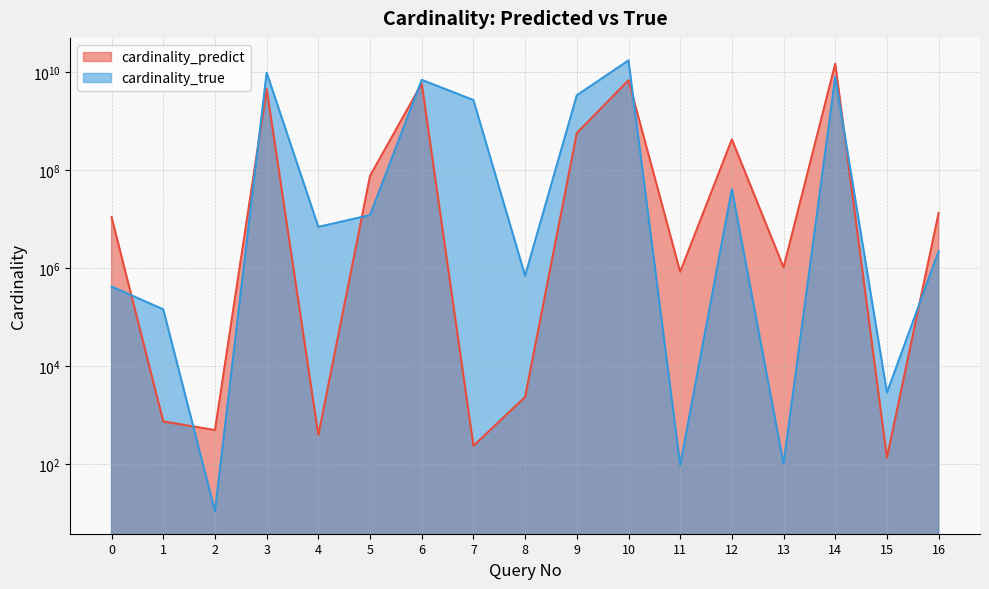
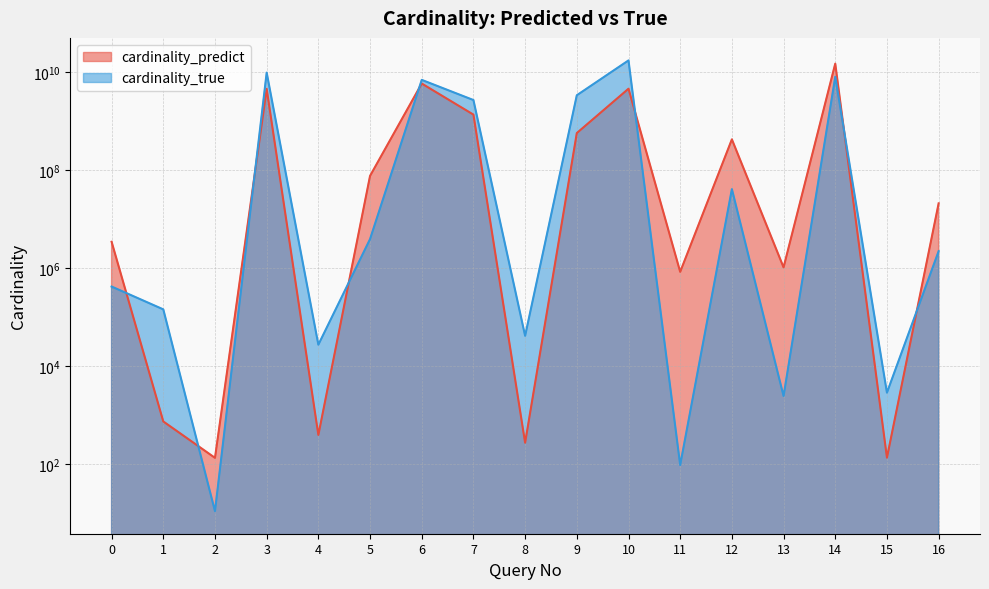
  {
    "cardinality_predict": {
-     "0": 11000000,
+     "0": 3000000,
      "1": 700,
-     "2": 500,
+     "2": 130,
      "3": 5000000000,
      "4": 400,
      "5": 80000000,
      "6": 6000000000,
-     "7": 200,
-     "8": 2000,
+     "7": 1300000000,
+     "8": 300,
      "9": 600000000,
-     "10": 7000000000,
+     "10": 5000000000,
      "11": 800000,
      "12": 400000000,
      "13": 1000000,
      "14": 15000000000,
      "15": 140,
-     "16": 13000000
+     "16": 21000000
    },
    "cardinality_true": {
      "0": 400000,
      "1": 140000,
      "2": 11,
      "3": 10000000000,
-     "4": 7000000,
-     "5": 12000000,
+     "4": 30000,
+     "5": 4000000,
      "6": 7000000000,
      "7": 3000000000,
-     "8": 700000,
+     "8": 40000,
      "9": 3000000000,
      "10": 17000000000,
      "11": 100,
      "12": 40000000,
-     "13": 100,
+     "13": 2000,
      "14": 8000000000,
      "15": 3000,
      "16": 2000000
    }
  }
